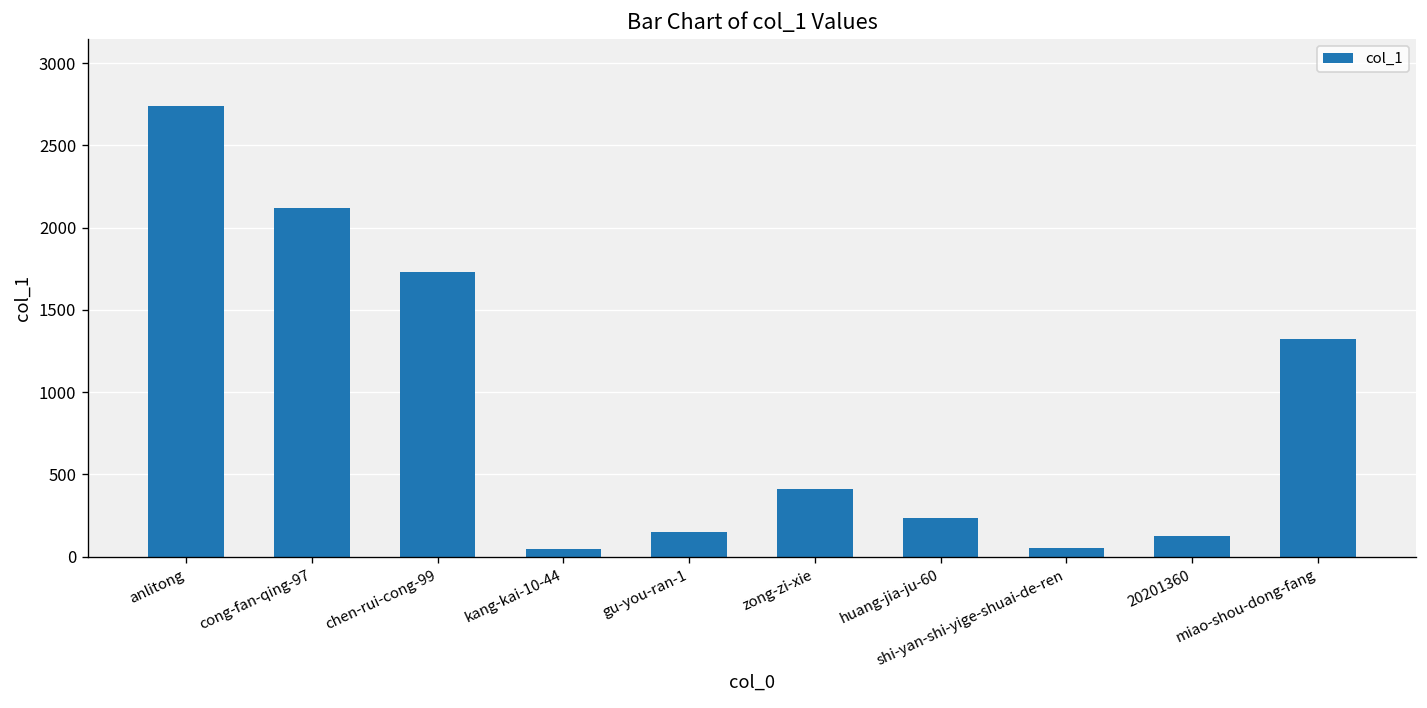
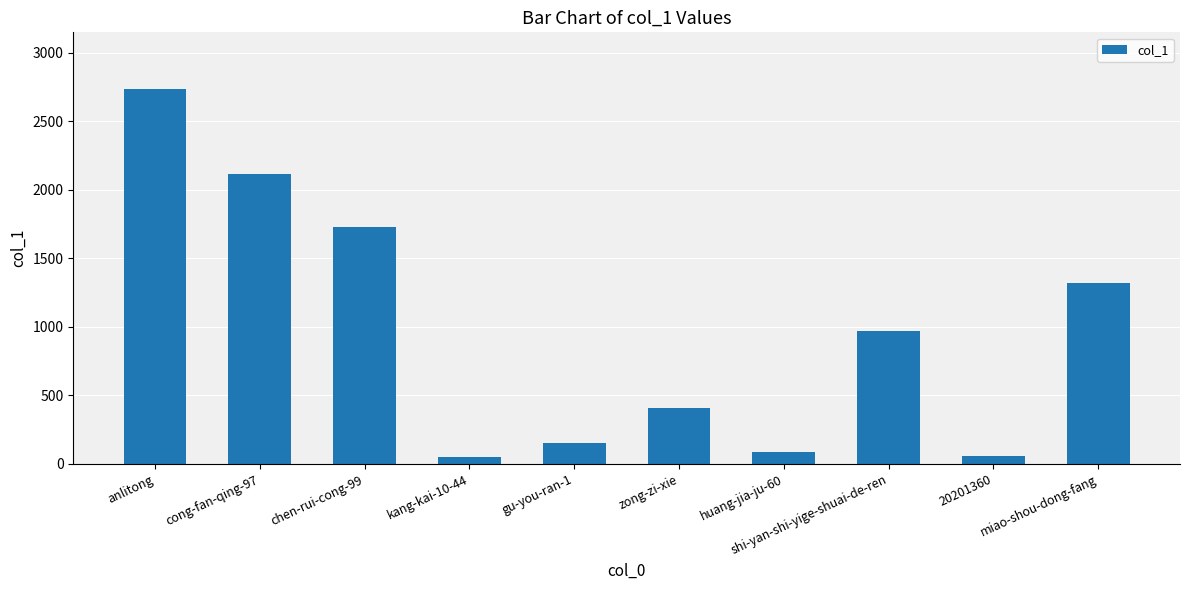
  {
    "anlitong": 2740,
    "cong-fan-qing-97": 2120,
    "chen-rui-cong-99": 1730,
    "kang-kai-10-44": 50,
    "gu-you-ran-1": 150,
    "zong-zi-xie": 410,
-   "huang-jia-ju-60": 240,
-   "shi-yan-shi-yige-shuai-de-ren": 60,
-   "20201360": 120,
+   "huang-jia-ju-60": 90,
+   "shi-yan-shi-yige-shuai-de-ren": 970,
+   "20201360": 60,
    "miao-shou-dong-fang": 1320
  }
